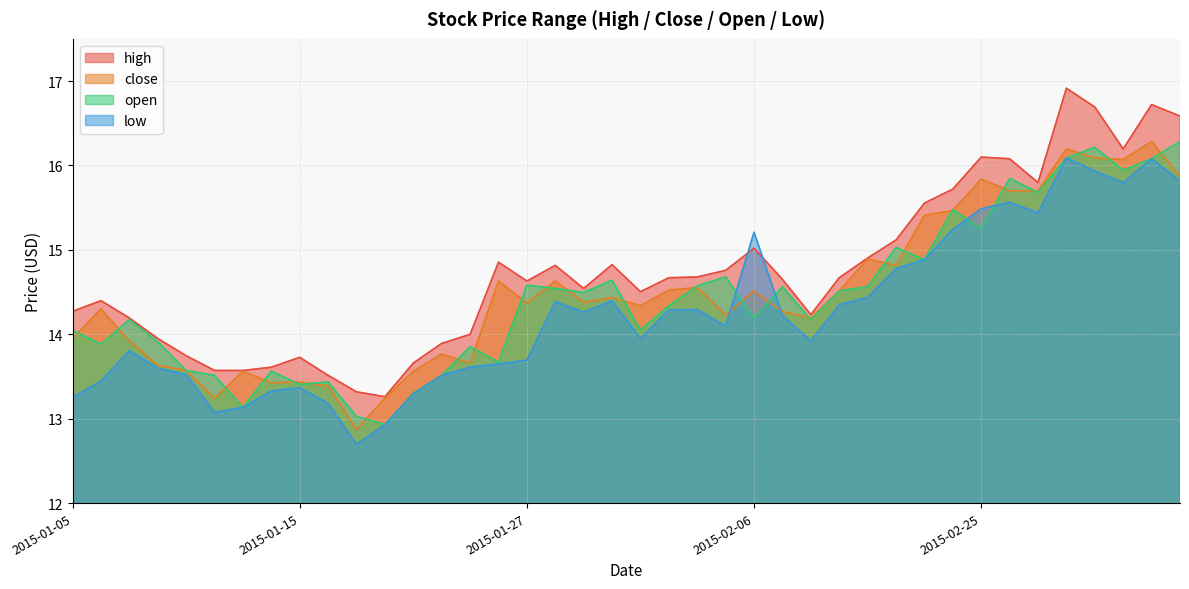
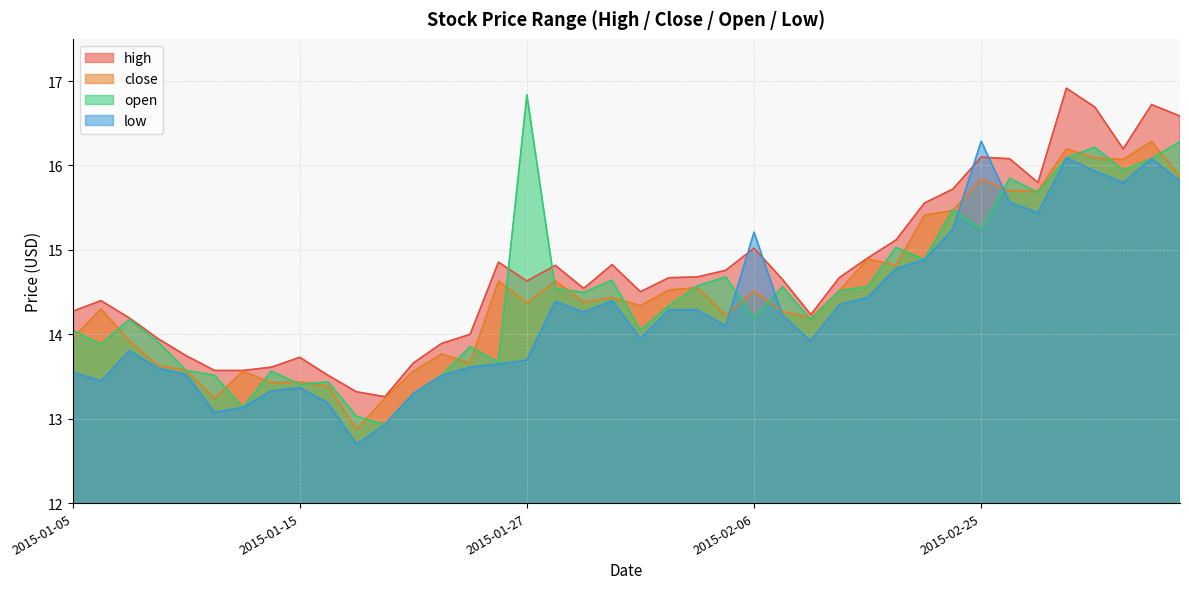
  {
    "open": {
      "2015-01-05": 14.0,
-     "2015-01-27": 14.6,
+     "2015-01-27": 16.8,
      "2015-02-06": 14.2,
      "2015-02-25": 15.2
    },
    "low": {
-     "2015-01-05": 13.3,
+     "2015-01-05": 13.6,
      "2015-01-15": 13.4,
      "2015-01-27": 13.7,
      "2015-02-06": 15.2,
-     "2015-02-25": 15.5
+     "2015-02-25": 16.3
    }
  }
